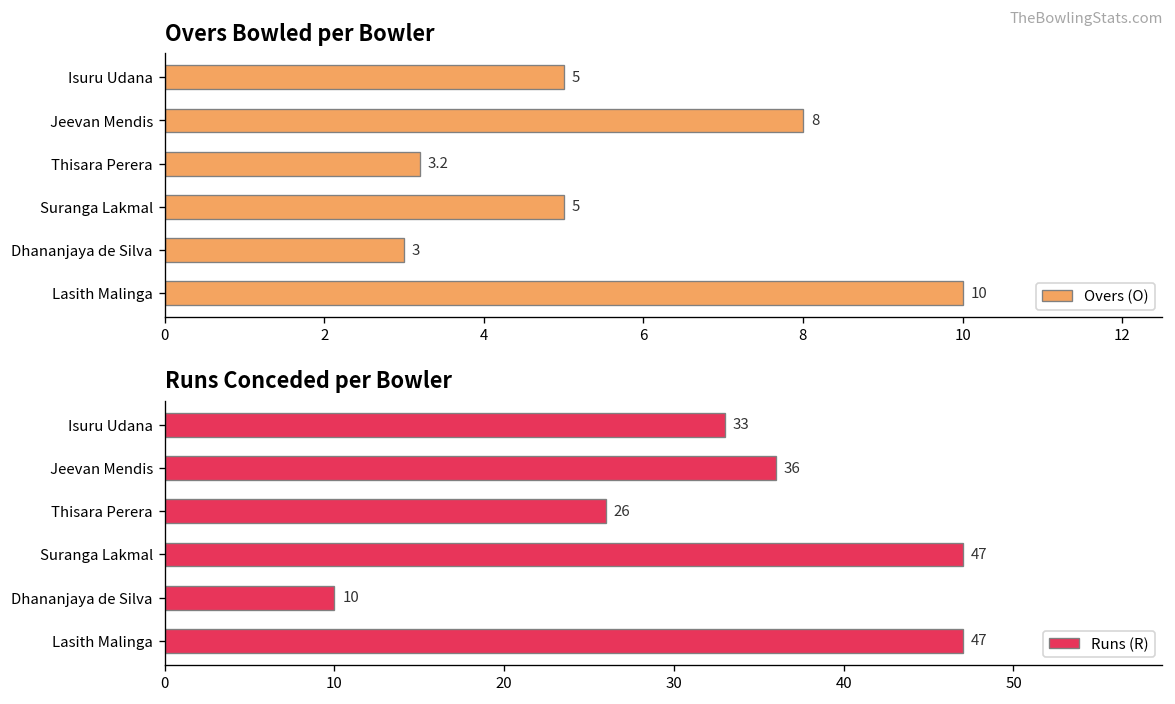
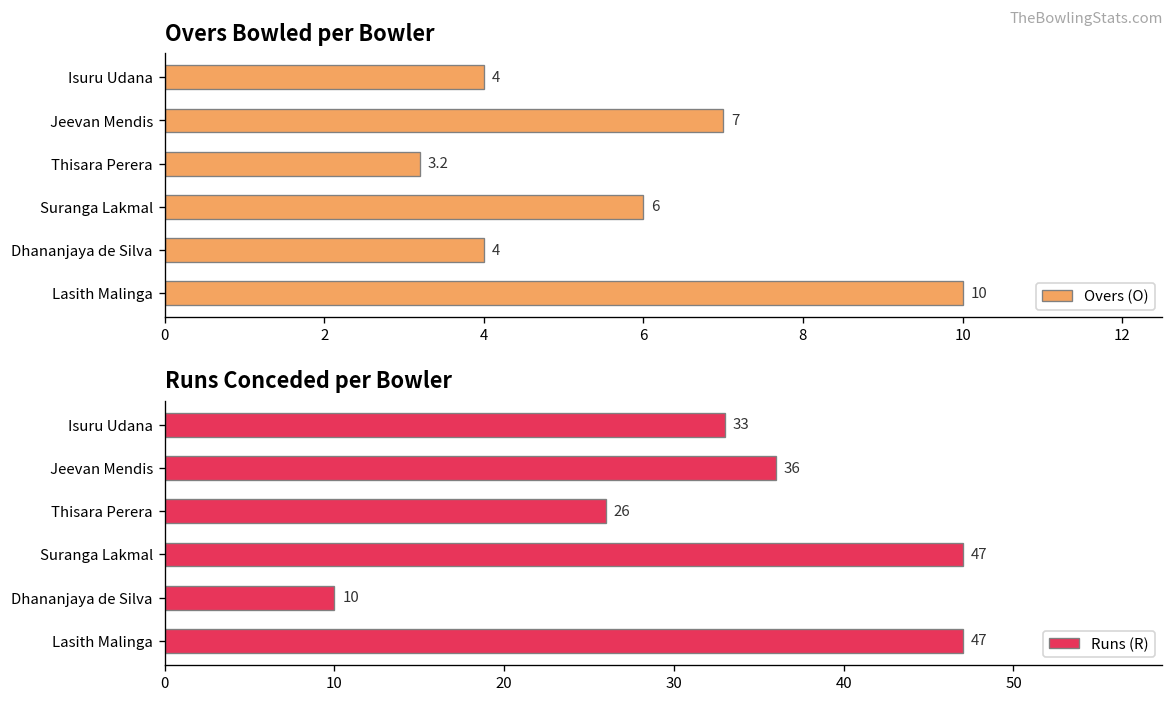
  {
    "Overs Bowled per Bowler": {
-     "Isuru Udana": 5,
-     "Jeevan Mendis": 8,
+     "Isuru Udana": 4,
+     "Jeevan Mendis": 7,
      "Thisara Perera": 3.2,
-     "Suranga Lakmal": 5,
-     "Dhananjaya de Silva": 3,
+     "Suranga Lakmal": 6,
+     "Dhananjaya de Silva": 4,
      "Lasith Malinga": 10
    },
    "Runs Conceded per Bowler": {
      "Isuru Udana": 33,
      "Jeevan Mendis": 36,
      "Thisara Perera": 26,
      "Suranga Lakmal": 47,
      "Dhananjaya de Silva": 10,
      "Lasith Malinga": 47
    }
  }
